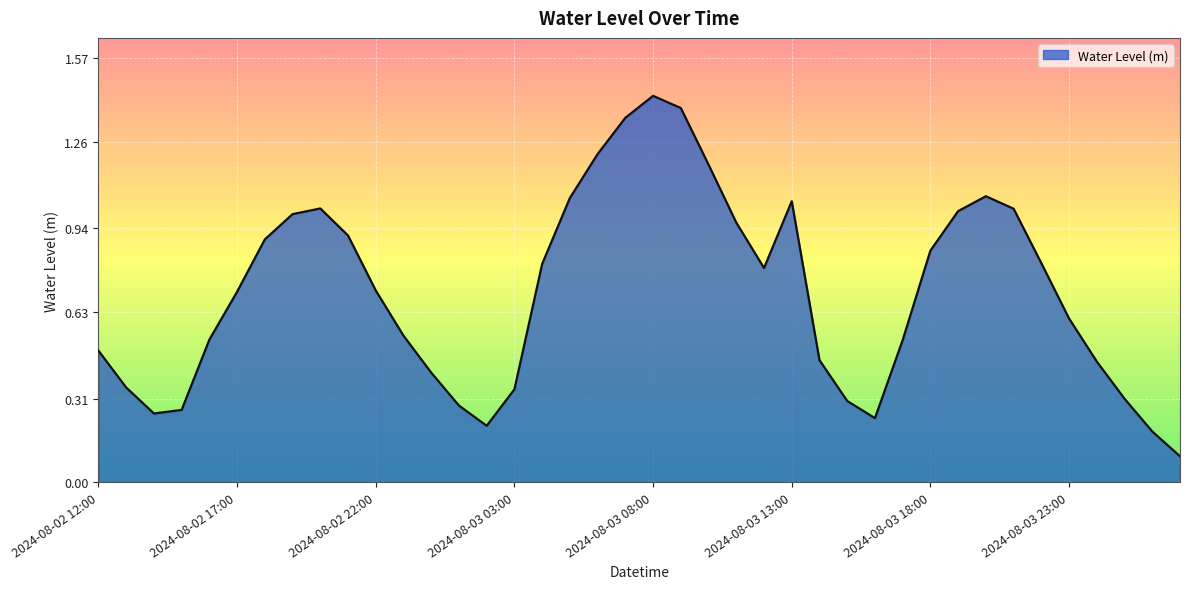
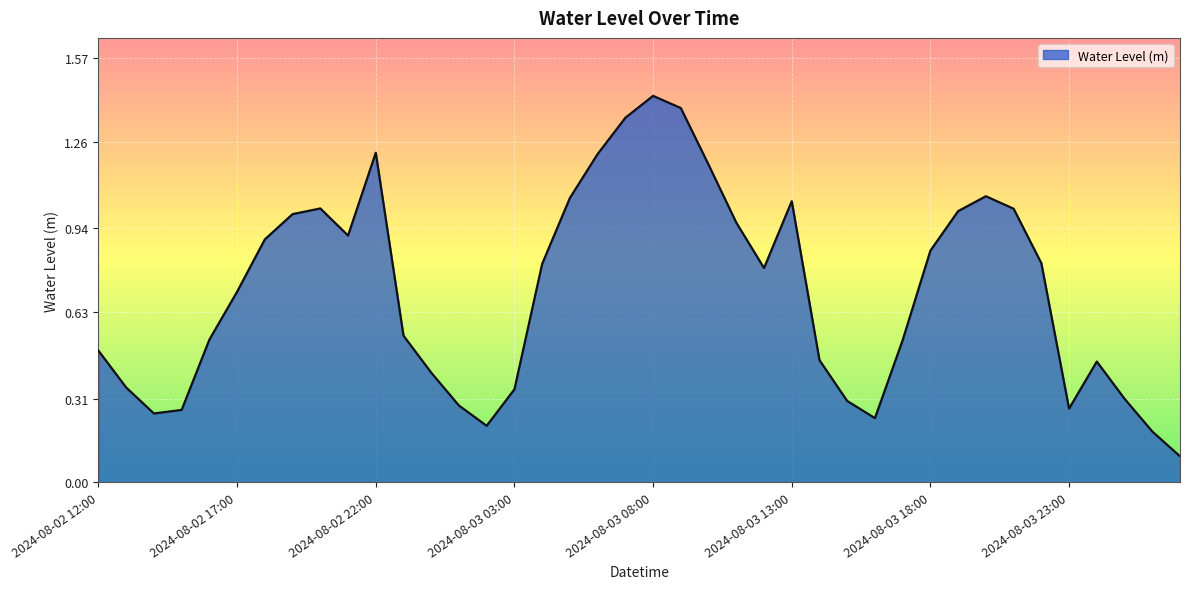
  {
    "2024-08-02 12:00": 0.49,
    "2024-08-02 17:00": 0.71,
-   "2024-08-02 22:00": 0.71,
+   "2024-08-02 22:00": 1.22,
    "2024-08-03 03:00": 0.34,
    "2024-08-03 08:00": 1.43,
    "2024-08-03 13:00": 1.04,
    "2024-08-03 18:00": 0.86,
-   "2024-08-03 23:00": 0.61
+   "2024-08-03 23:00": 0.27
  }
